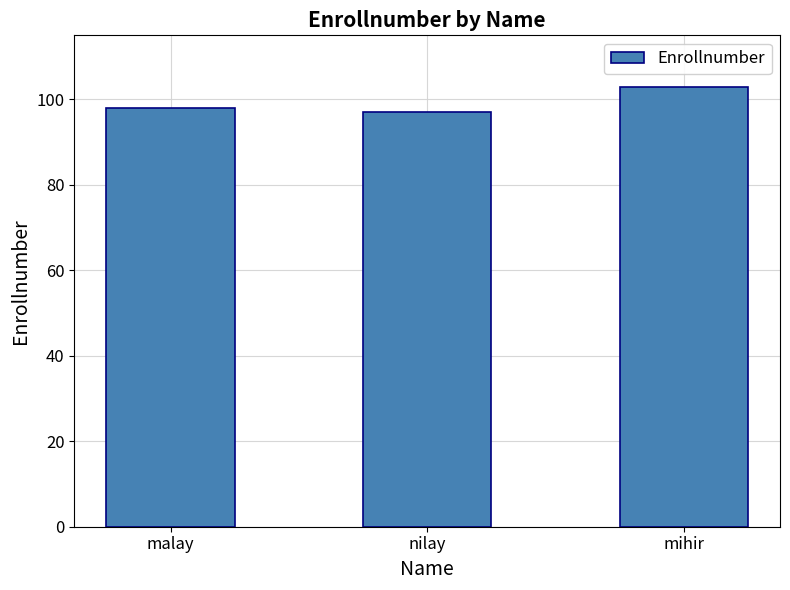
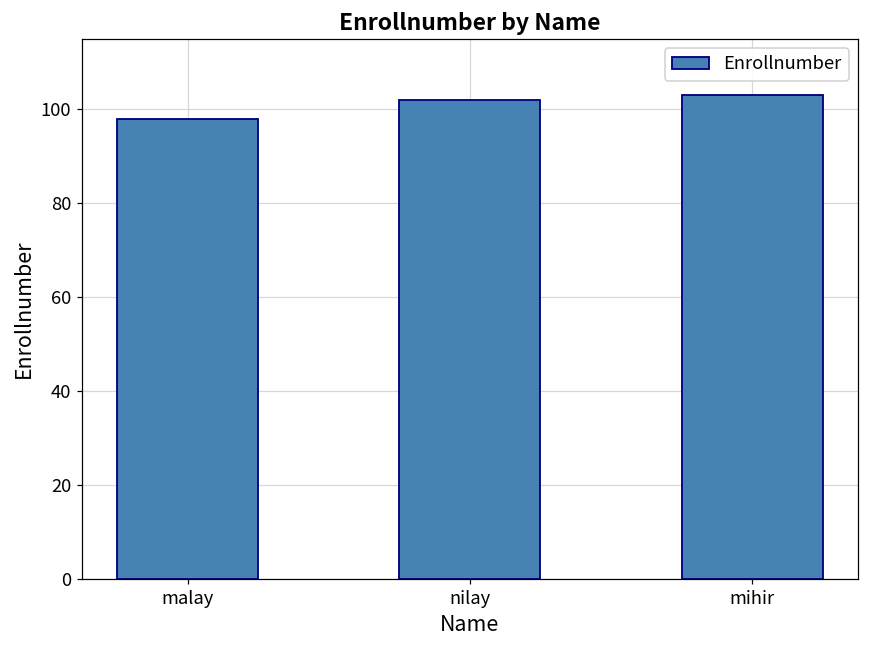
  {
    "malay": 98,
-   "nilay": 97,
+   "nilay": 102,
    "mihir": 103
  }
